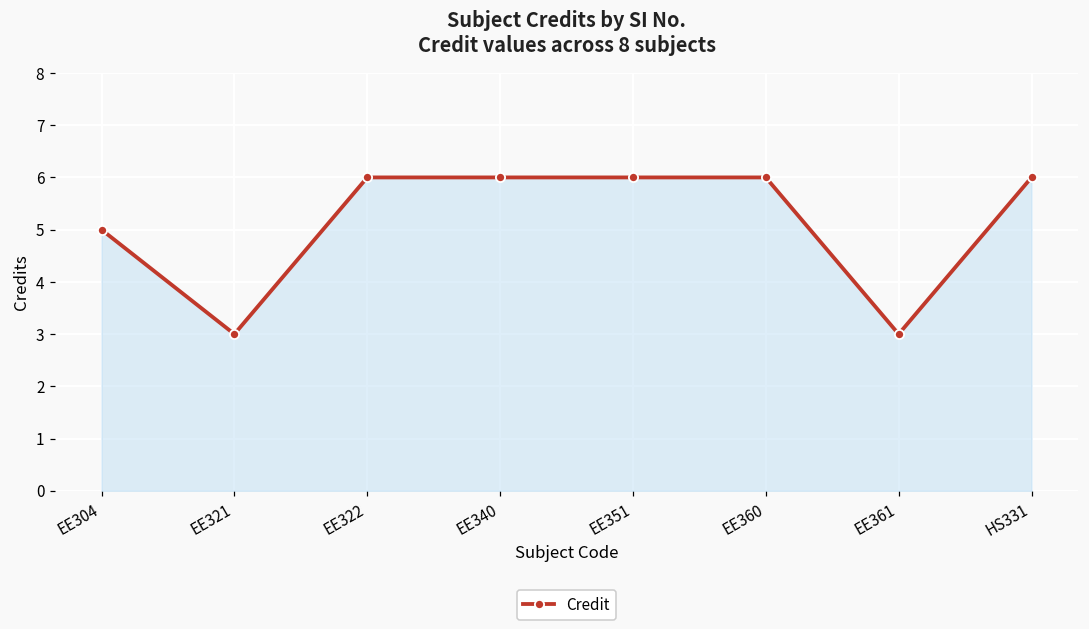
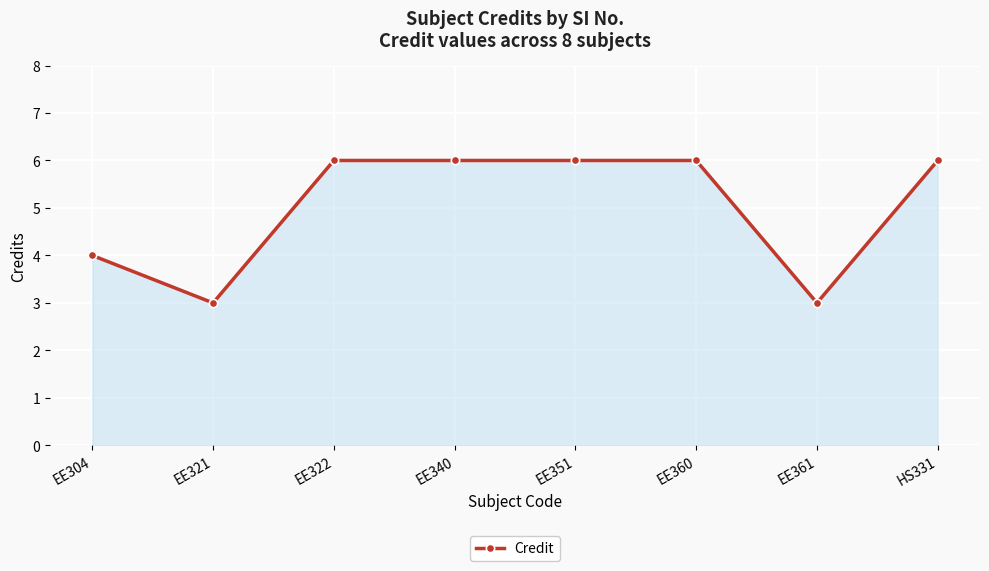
  {
-   "EE304": 5,
+   "EE304": 4,
    "EE321": 3,
    "EE322": 6,
    "EE340": 6,
    "EE351": 6,
    "EE360": 6,
    "EE361": 3,
    "HS331": 6
  }
